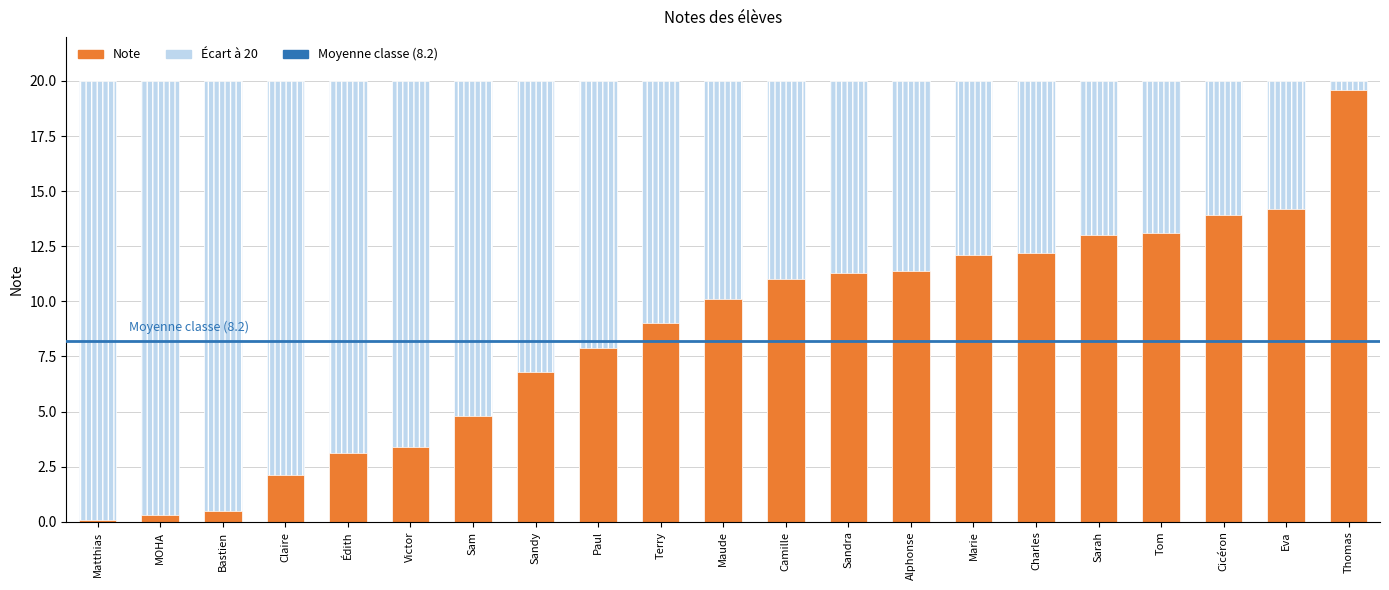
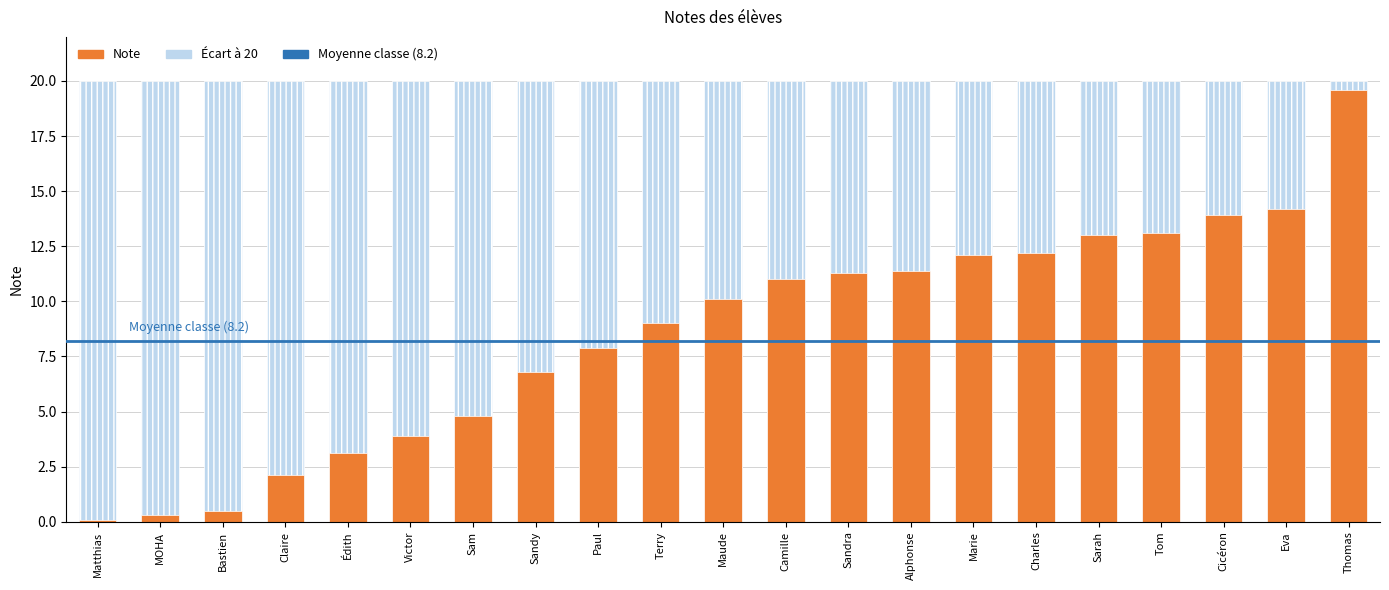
  {
    "Note": {
-     "Victor": 3.4
+     "Victor": 3.9
    }
  }
